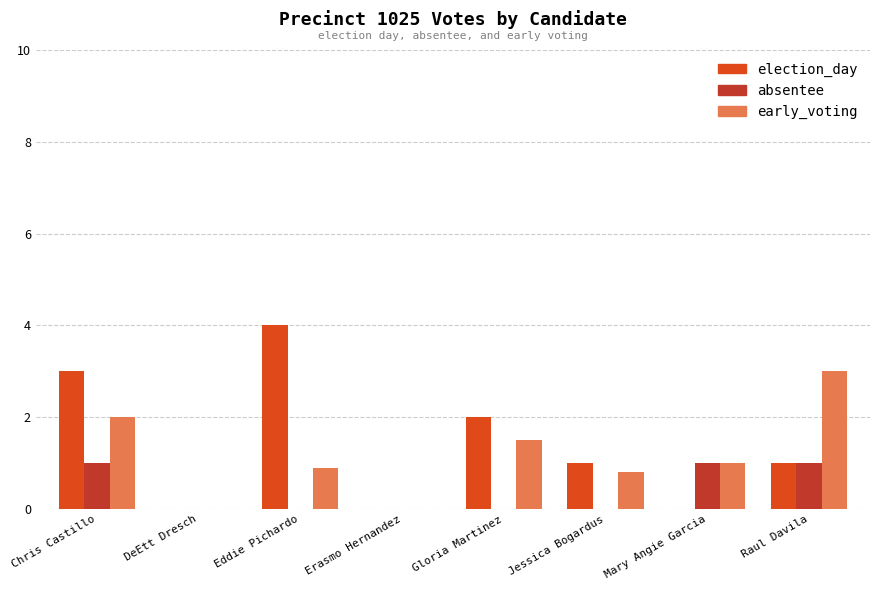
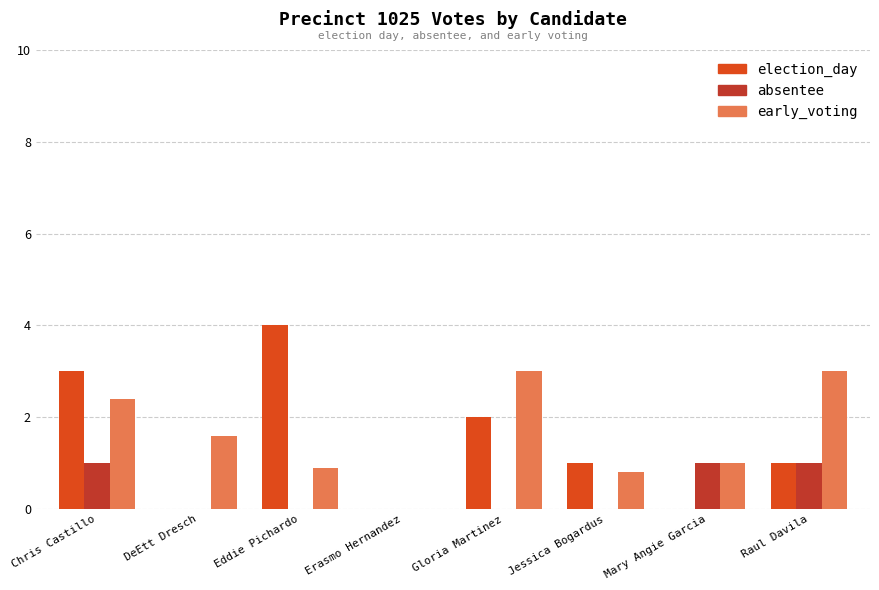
  {
    "early_voting": {
-     "Chris Castillo": 2.0,
-     "DeEtt Dresch": 0.0,
+     "Chris Castillo": 2.4,
+     "DeEtt Dresch": 1.6,
      "Eddie Pichardo": 0.9,
      "Erasmo Hernandez": 0.0,
-     "Gloria Martinez": 1.5,
+     "Gloria Martinez": 3.0,
      "Jessica Bogardus": 0.8,
      "Mary Angie Garcia": 1.0,
      "Raul Davila": 3.0
    }
  }
